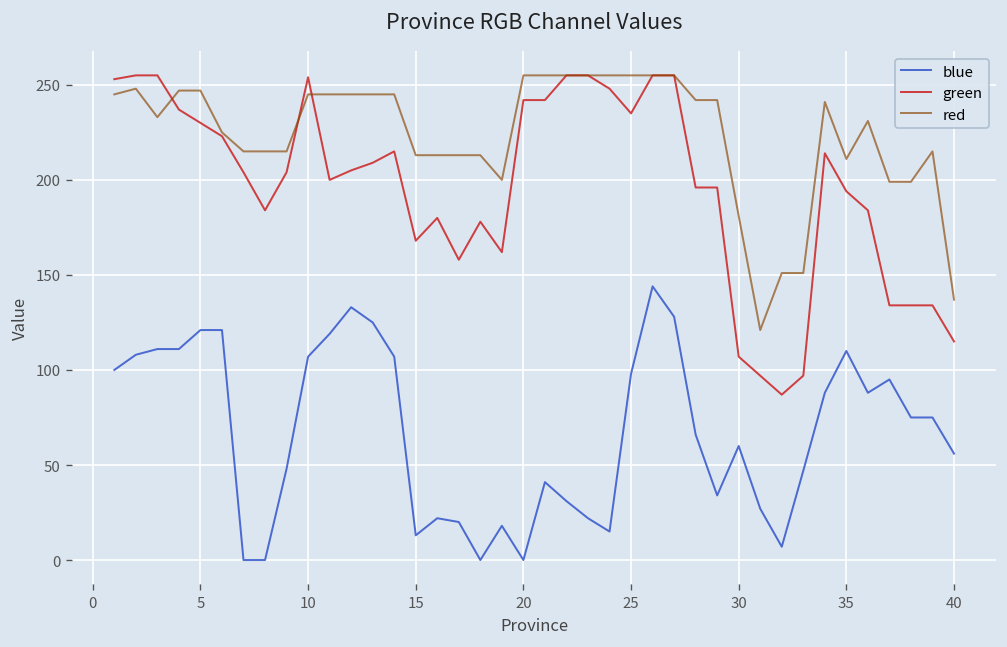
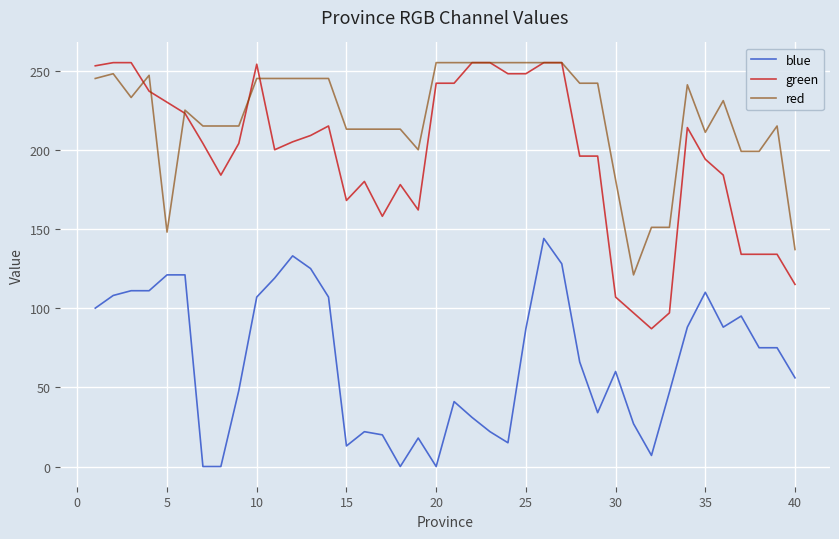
  {
    "blue": {
      "5": 121,
      "10": 107,
      "15": 13,
      "20": 0,
-     "25": 98,
+     "25": 87,
      "30": 60,
      "35": 110,
      "40": 56
    },
    "green": {
      "5": 230,
      "10": 254,
      "15": 168,
      "20": 242,
-     "25": 235,
+     "25": 248,
      "30": 107,
      "35": 194,
      "40": 115
    },
    "red": {
-     "5": 247,
+     "5": 148,
      "10": 245,
      "15": 213,
      "20": 255,
      "25": 255,
      "30": 181,
      "35": 211,
      "40": 137
    }
  }
